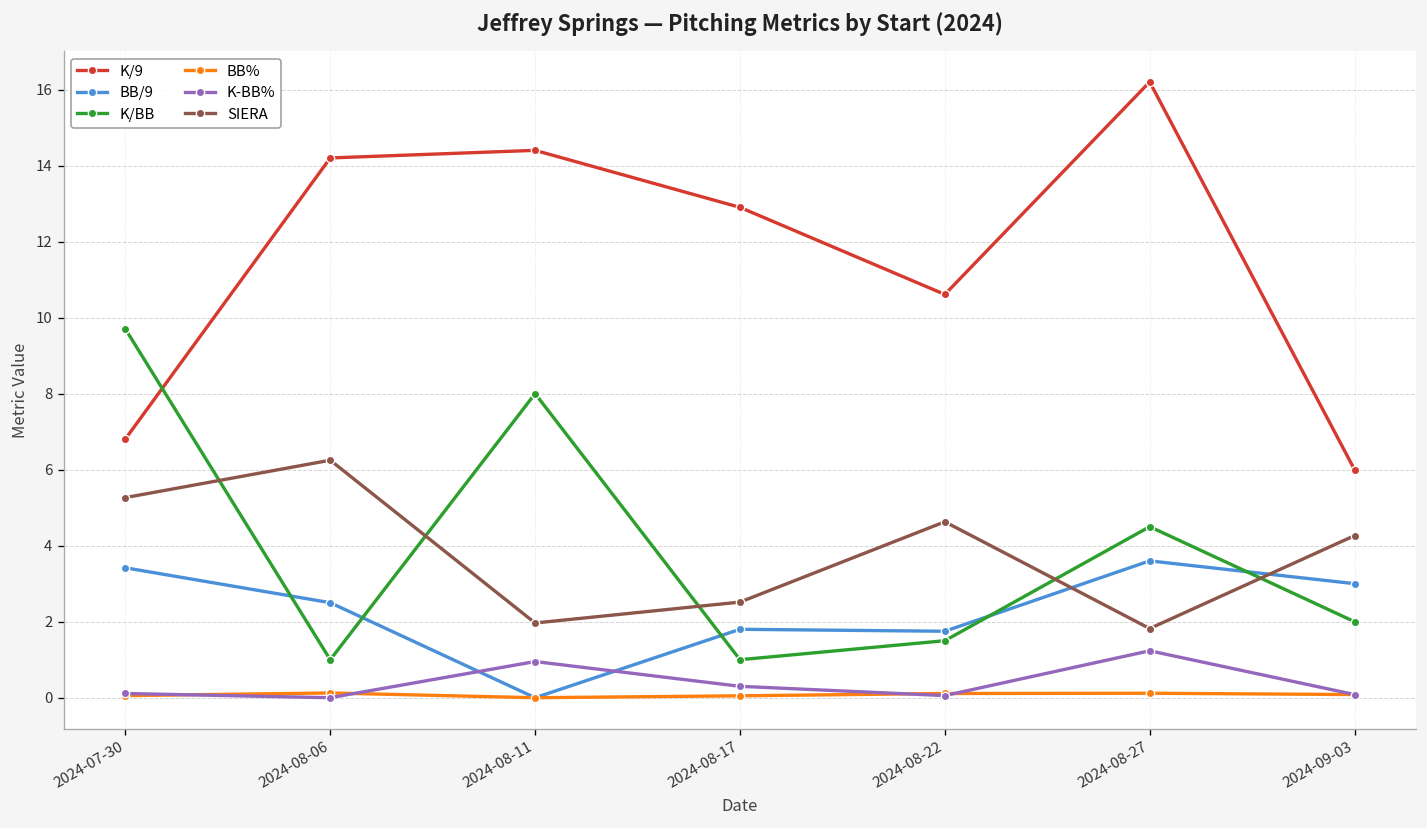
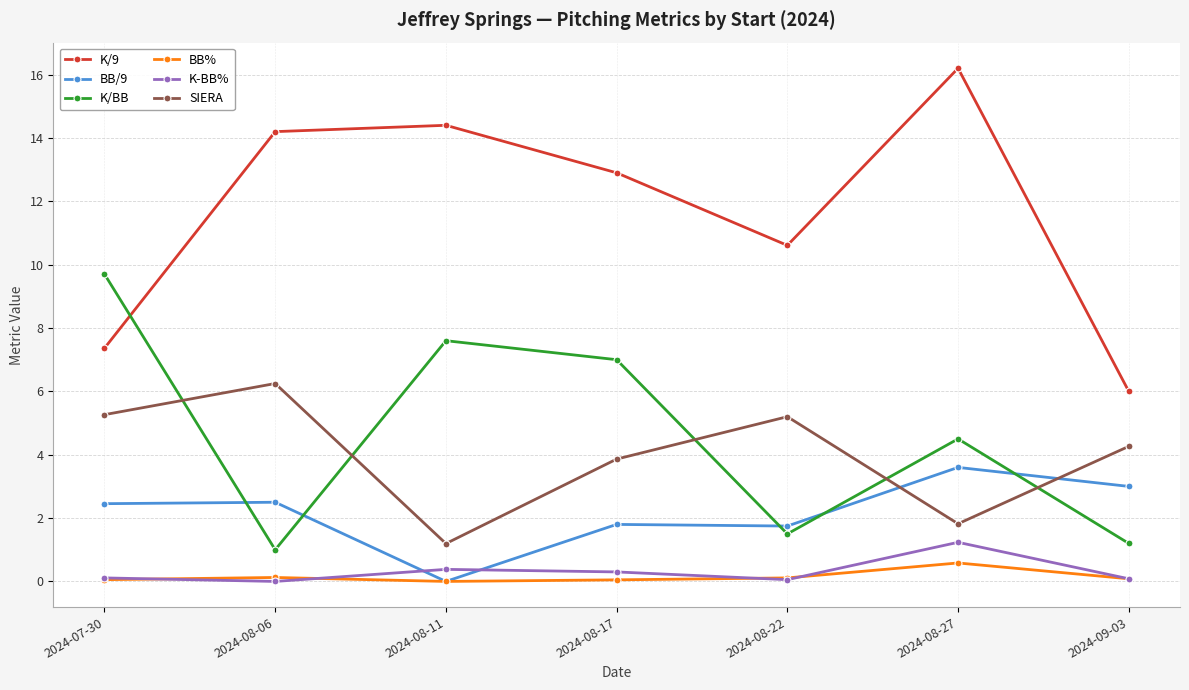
  {
    "K/9": {
-     "2024-07-30": 6.8,
+     "2024-07-30": 7.4,
      "2024-08-06": 14.2,
      "2024-08-11": 14.4,
      "2024-08-17": 12.9,
      "2024-08-22": 10.6,
      "2024-08-27": 16.2,
      "2024-09-03": 6.0
    },
    "BB/9": {
-     "2024-07-30": 3.4,
+     "2024-07-30": 2.5,
      "2024-08-06": 2.5,
      "2024-08-17": 1.8,
      "2024-08-22": 1.7,
      "2024-08-27": 3.6,
      "2024-09-03": 3.0
    },
    "K/BB": {
      "2024-07-30": 9.7,
      "2024-08-06": 1.0,
-     "2024-08-11": 8.0,
-     "2024-08-17": 1,
+     "2024-08-11": 7.6,
+     "2024-08-17": 7,
      "2024-08-22": 1.5,
      "2024-08-27": 4.5,
-     "2024-09-03": 2.0
+     "2024-09-03": 1.2
    },
    "BB%": {
      "2024-08-06": 0.1,
      "2024-08-17": 0.1,
-     "2024-08-27": 0.1
+     "2024-08-27": 0.6
    },
    "K-BB%": {
      "2024-08-06": 0.0,
-     "2024-08-11": 1.0,
+     "2024-08-11": 0.4,
      "2024-08-17": 0.3,
      "2024-08-27": 1.2
    },
    "SIERA": {
      "2024-07-30": 5.3,
      "2024-08-06": 6.2,
-     "2024-08-11": 2.0,
-     "2024-08-17": 2.5,
-     "2024-08-22": 4.6,
+     "2024-08-11": 1.2,
+     "2024-08-17": 3.9,
+     "2024-08-22": 5.2,
      "2024-08-27": 1.8,
      "2024-09-03": 4.3
    }
  }
